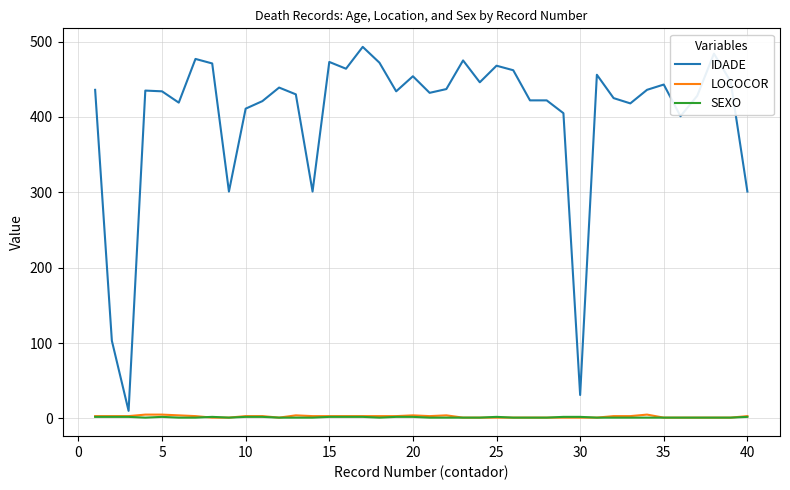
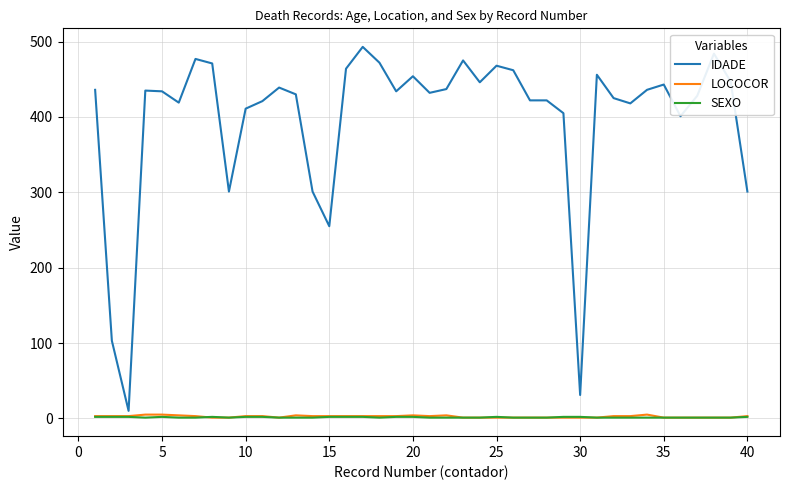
  {
    "IDADE": {
      "5": 430,
      "10": 410,
-     "15": 470,
+     "15": 260,
      "20": 450,
      "25": 470,
      "30": 30,
      "35": 440,
      "40": 300
    }
  }
